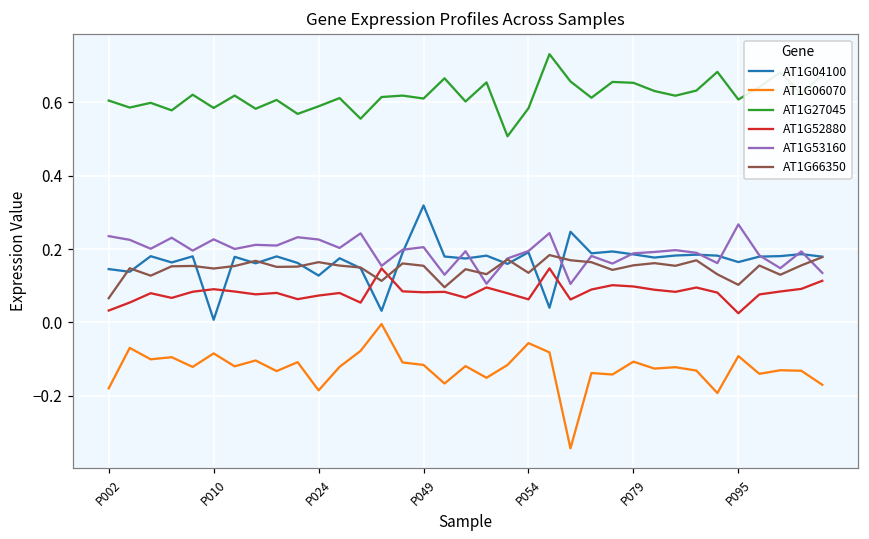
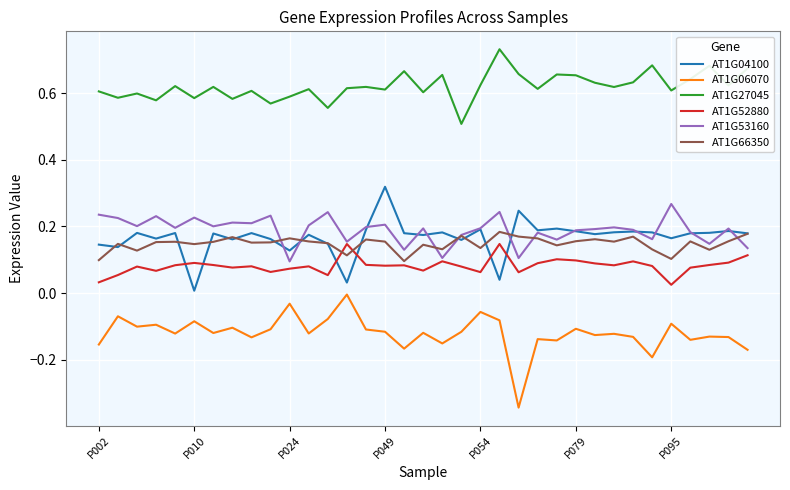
  {
    "AT1G04100": {
      "P002": 0.15,
      "P010": 0.01,
      "P024": 0.13,
      "P049": 0.32,
      "P095": 0.16
    },
    "AT1G06070": {
-     "P002": -0.18,
+     "P002": -0.15,
      "P010": -0.08,
-     "P024": -0.19,
+     "P024": -0.03,
      "P049": -0.12,
      "P054": -0.06,
      "P079": -0.11,
      "P095": -0.09
    },
    "AT1G27045": {
      "P002": 0.61,
      "P010": 0.58,
      "P024": 0.59,
      "P049": 0.61,
-     "P054": 0.58,
+     "P054": 0.62,
      "P079": 0.65,
      "P095": 0.61
    },
    "AT1G52880": {
      "P002": 0.03,
      "P010": 0.09,
      "P024": 0.07,
      "P049": 0.08,
      "P054": 0.06,
      "P079": 0.10,
      "P095": 0.02
    },
    "AT1G53160": {
      "P002": 0.24,
      "P010": 0.23,
-     "P024": 0.23,
+     "P024": 0.09,
      "P049": 0.21,
      "P095": 0.27
    },
    "AT1G66350": {
-     "P002": 0.07,
+     "P002": 0.10,
      "P010": 0.15,
      "P024": 0.16,
      "P049": 0.15,
      "P054": 0.14,
      "P079": 0.16,
      "P095": 0.10
    }
  }
